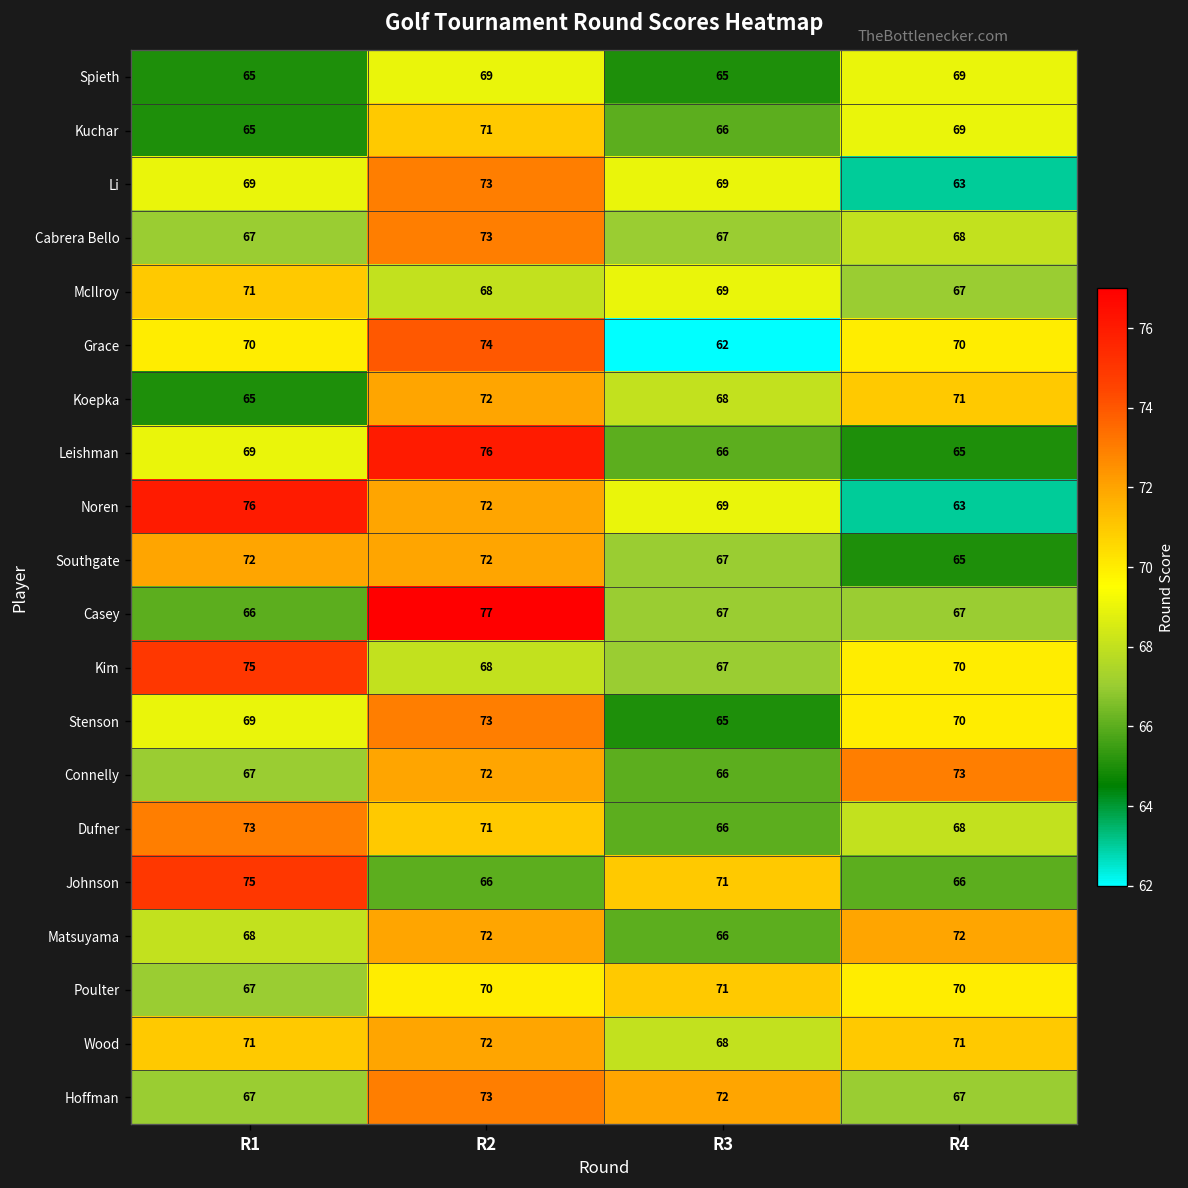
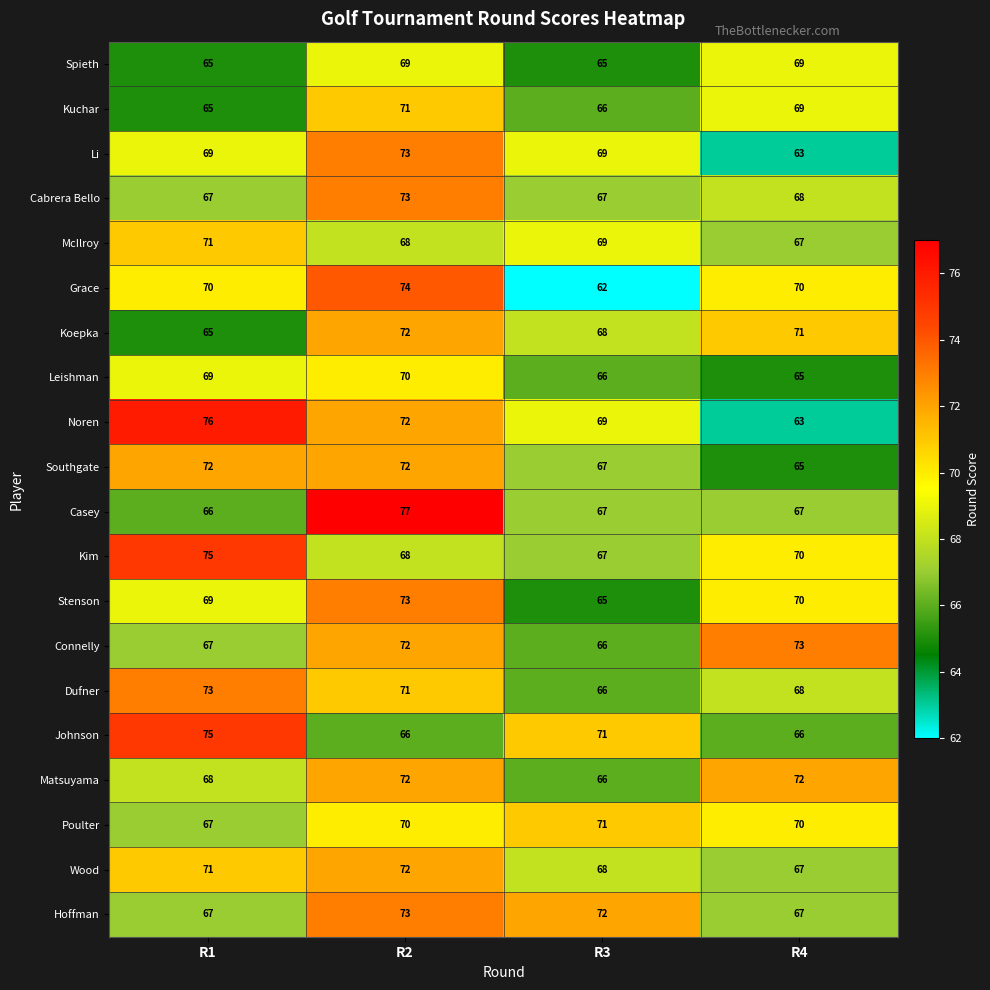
  {
    "Spieth": {
      "R1": 65,
      "R2": 69,
      "R3": 65,
      "R4": 69
    },
    "Kuchar": {
      "R1": 65,
      "R2": 71,
      "R3": 66,
      "R4": 69
    },
    "Li": {
      "R1": 69,
      "R2": 73,
      "R3": 69,
      "R4": 63
    },
    "Cabrera Bello": {
      "R1": 67,
      "R2": 73,
      "R3": 67,
      "R4": 68
    },
    "McIlroy": {
      "R1": 71,
      "R2": 68,
      "R3": 69,
      "R4": 67
    },
    "Grace": {
      "R1": 70,
      "R2": 74,
      "R3": 62,
      "R4": 70
    },
    "Koepka": {
      "R1": 65,
      "R2": 72,
      "R3": 68,
      "R4": 71
    },
    "Leishman": {
      "R1": 69,
-     "R2": 76,
+     "R2": 70,
      "R3": 66,
      "R4": 65
    },
    "Noren": {
      "R1": 76,
      "R2": 72,
      "R3": 69,
      "R4": 63
    },
    "Southgate": {
      "R1": 72,
      "R2": 72,
      "R3": 67,
      "R4": 65
    },
    "Casey": {
      "R1": 66,
      "R2": 77,
      "R3": 67,
      "R4": 67
    },
    "Kim": {
      "R1": 75,
      "R2": 68,
      "R3": 67,
      "R4": 70
    },
    "Stenson": {
      "R1": 69,
      "R2": 73,
      "R3": 65,
      "R4": 70
    },
    "Connelly": {
      "R1": 67,
      "R2": 72,
      "R3": 66,
      "R4": 73
    },
    "Dufner": {
      "R1": 73,
      "R2": 71,
      "R3": 66,
      "R4": 68
    },
    "Johnson": {
      "R1": 75,
      "R2": 66,
      "R3": 71,
      "R4": 66
    },
    "Matsuyama": {
      "R1": 68,
      "R2": 72,
      "R3": 66,
      "R4": 72
    },
    "Poulter": {
      "R1": 67,
      "R2": 70,
      "R3": 71,
      "R4": 70
    },
    "Wood": {
      "R1": 71,
      "R2": 72,
      "R3": 68,
-     "R4": 71
+     "R4": 67
    },
    "Hoffman": {
      "R1": 67,
      "R2": 73,
      "R3": 72,
      "R4": 67
    }
  }
